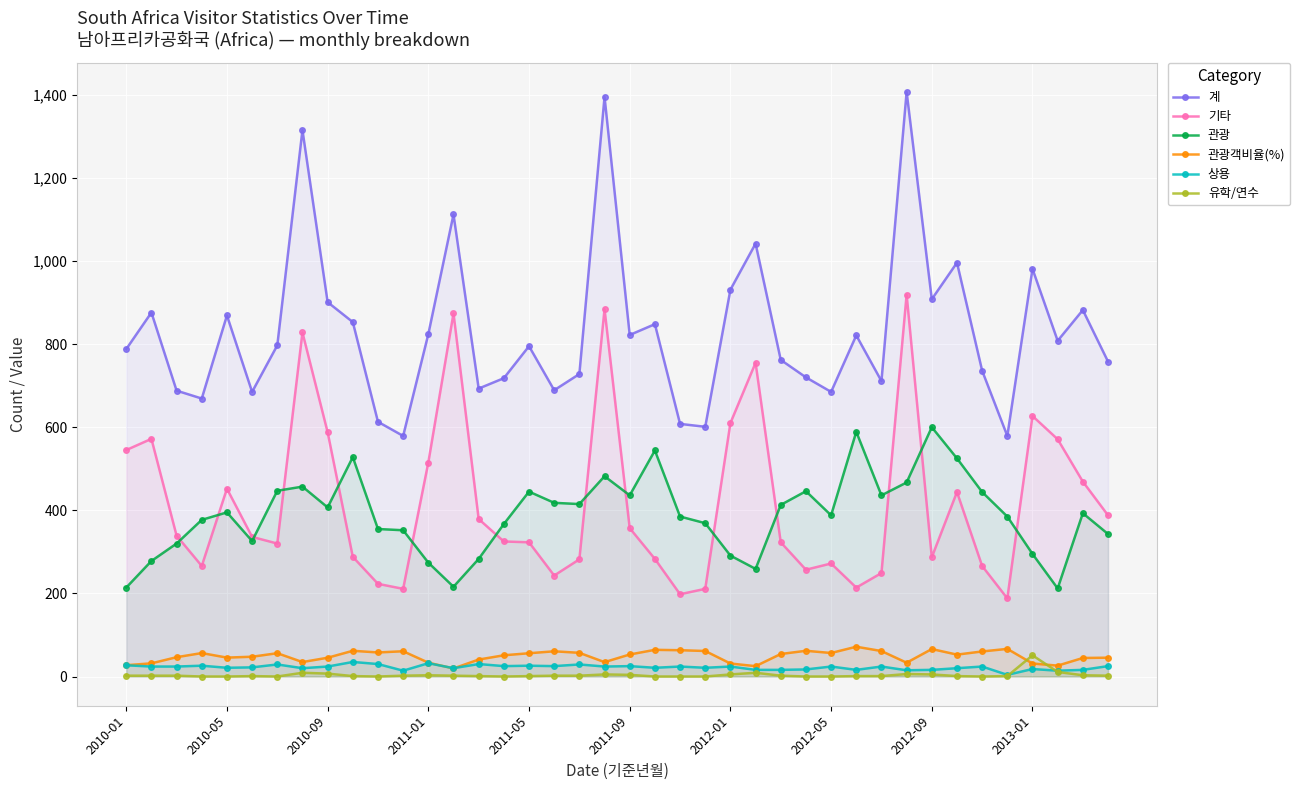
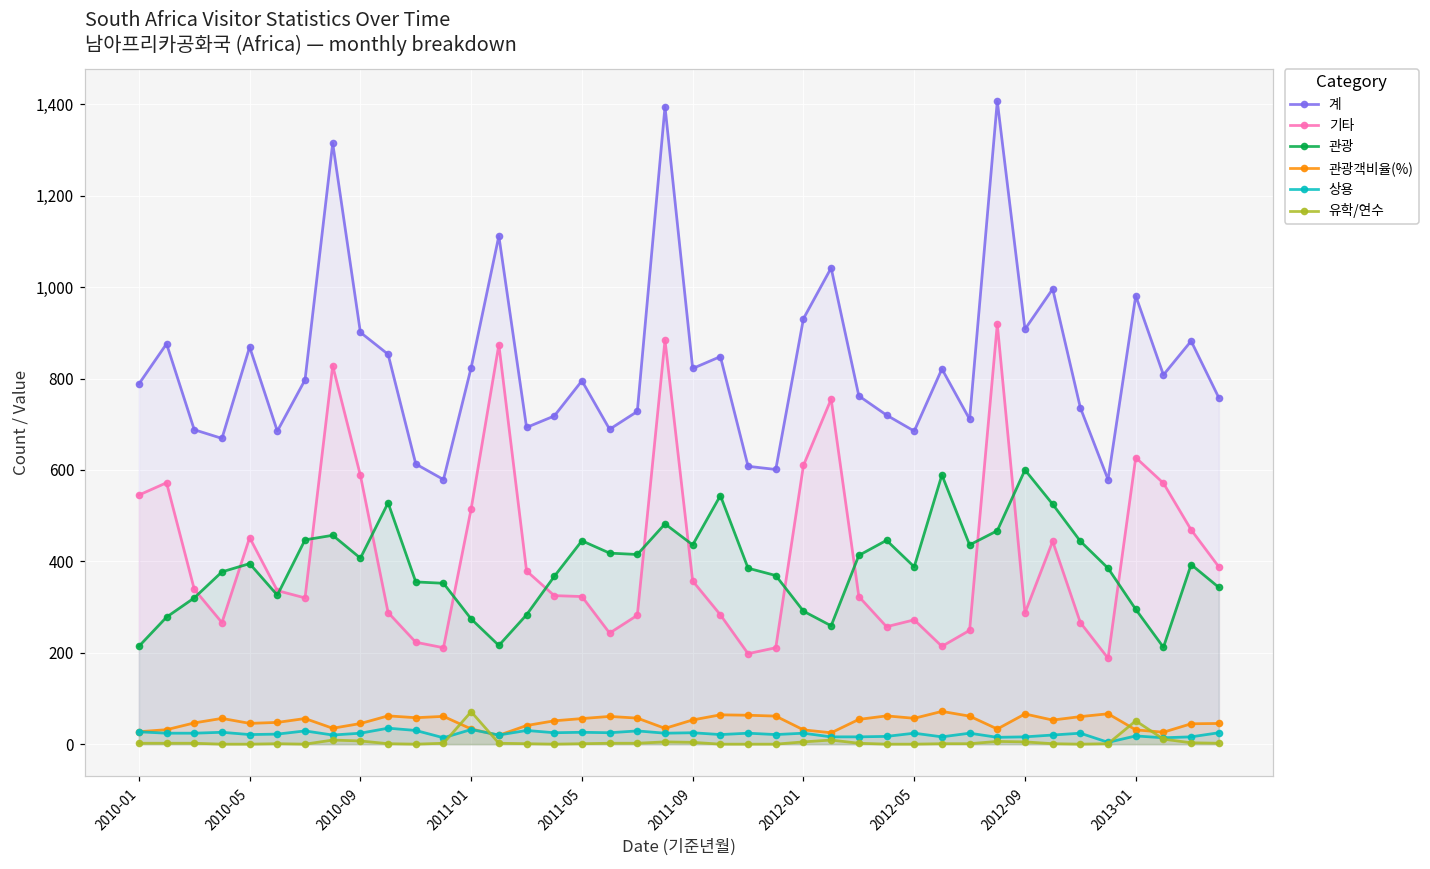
  {
    "계": {
      "2010-01": 790,
      "2010-05": 870,
      "2010-09": 900,
      "2011-01": 820,
      "2011-05": 800,
      "2011-09": 820,
      "2012-01": 930,
      "2012-05": 690,
      "2012-09": 910,
      "2013-01": 980
    },
    "기타": {
      "2010-01": 550,
      "2010-05": 450,
      "2010-09": 590,
      "2011-01": 520,
      "2011-05": 320,
      "2011-09": 360,
      "2012-01": 610,
      "2012-05": 270,
      "2012-09": 290,
      "2013-01": 630
    },
    "관광": {
      "2010-01": 210,
      "2010-05": 400,
      "2010-09": 410,
      "2011-01": 270,
      "2011-05": 450,
      "2011-09": 440,
      "2012-01": 290,
      "2012-05": 390,
      "2012-09": 600,
      "2013-01": 300
    },
    "관광객비율(%)": {
      "2010-05": 50,
      "2010-09": 50,
      "2011-05": 60,
      "2011-09": 50,
      "2012-01": 30,
      "2012-05": 60,
      "2012-09": 70,
      "2013-01": 30
    },
    "상용": {
      "2010-05": 20,
      "2010-09": 20,
      "2011-05": 30,
      "2011-09": 30,
      "2012-01": 20,
      "2012-05": 20,
      "2012-09": 20,
      "2013-01": 20
    },
    "유학/연수": {
      "2010-01": 0,
      "2010-05": 0,
      "2010-09": 10,
-     "2011-01": 0,
+     "2011-01": 70,
      "2011-05": 0,
      "2011-09": 0,
      "2012-01": 10,
      "2012-05": 0,
      "2012-09": 10,
      "2013-01": 50
    }
  }
